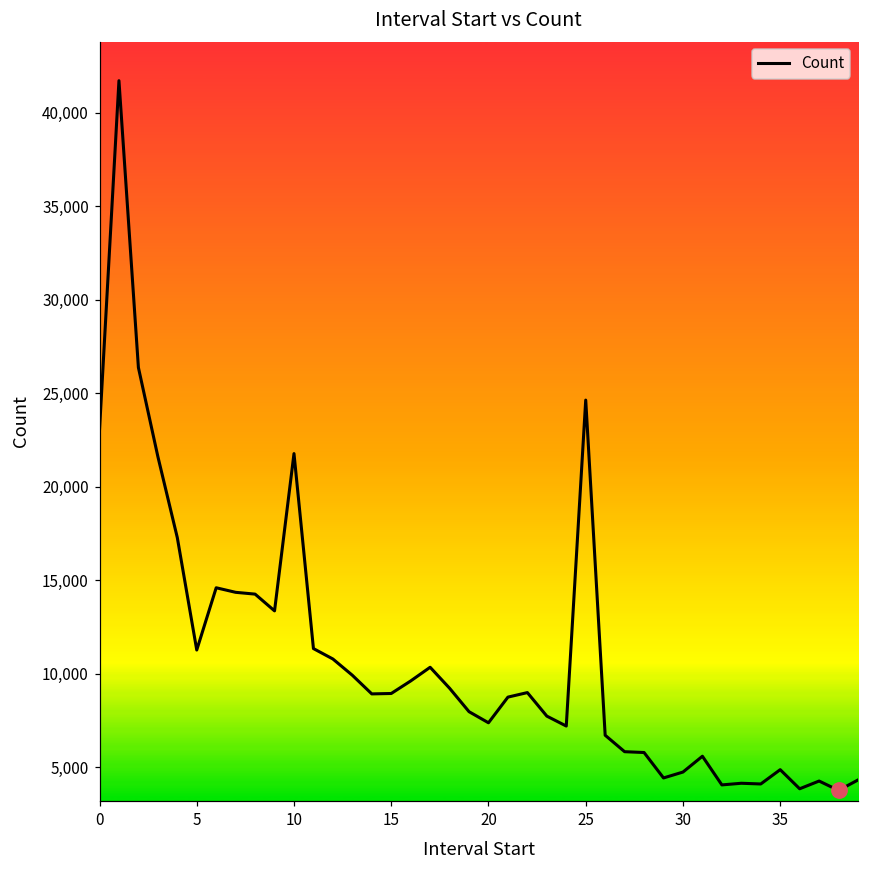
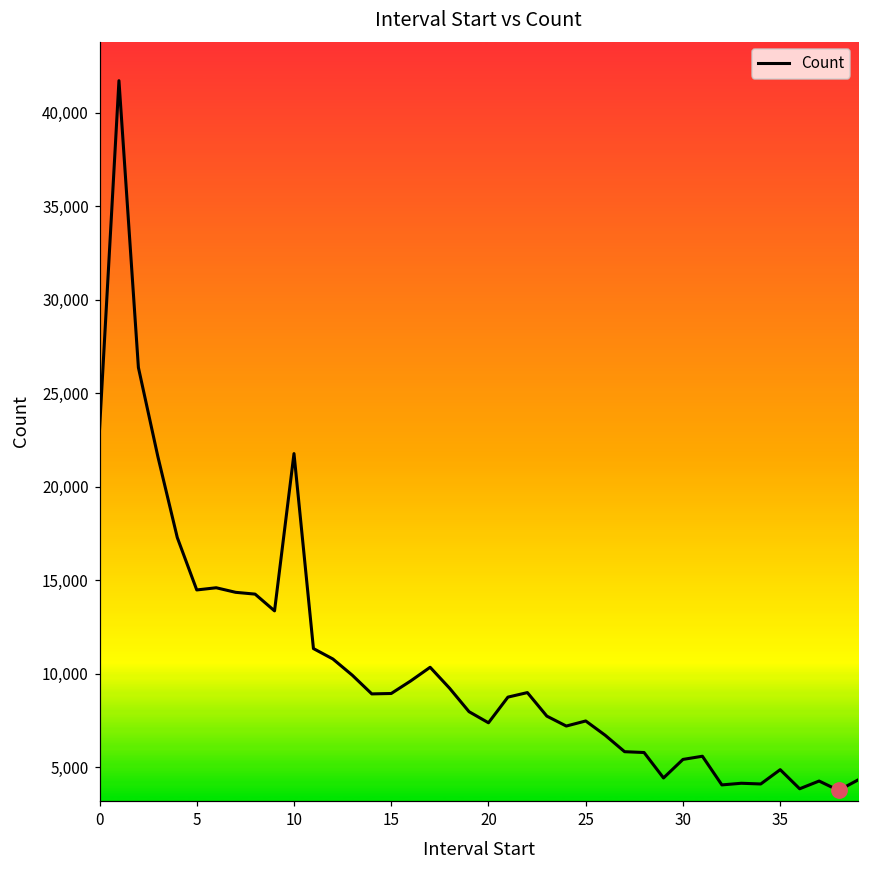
  {
    "Count": {
      "0": "23,000",
-     "5": "11,300",
+     "5": "14,500",
      "10": "21,800",
      "15": "9,000",
      "20": "7,400",
-     "25": "24,600",
-     "30": "4,800",
+     "25": "7,500",
+     "30": "5,400",
      "35": "4,900"
    }
  }
